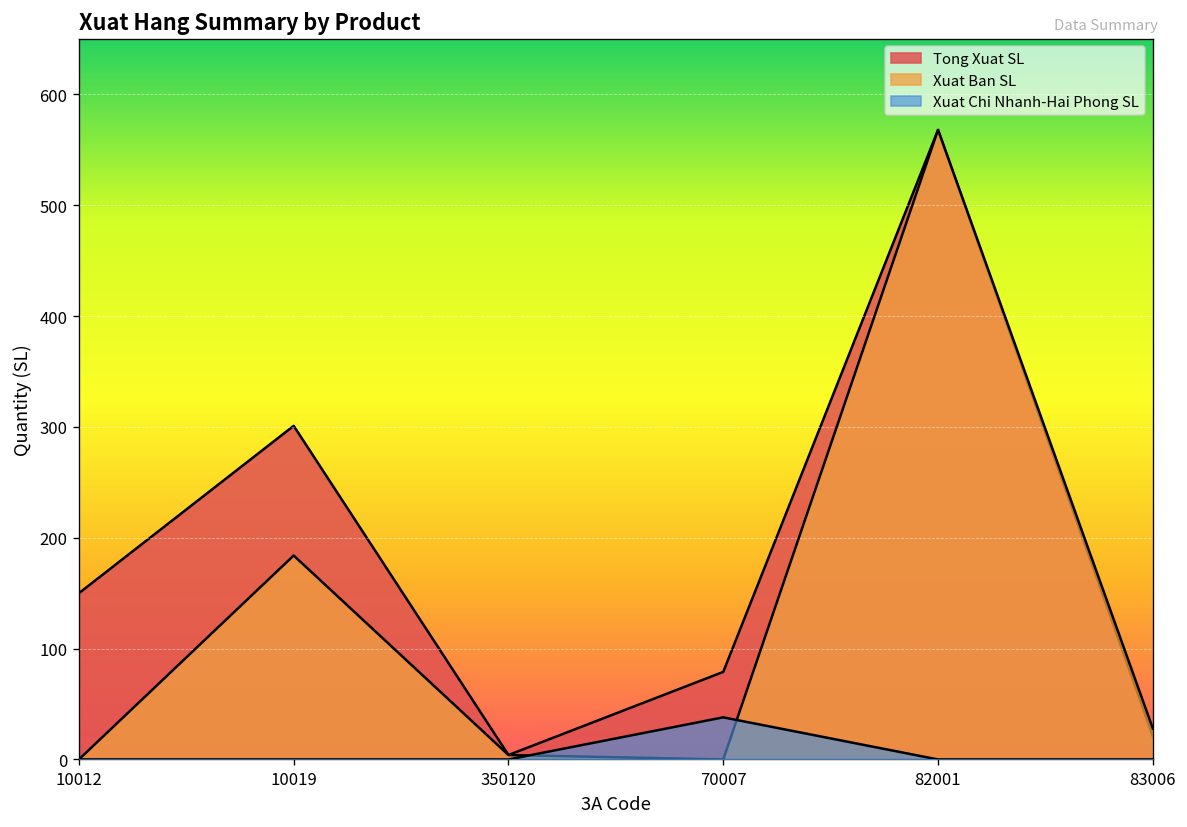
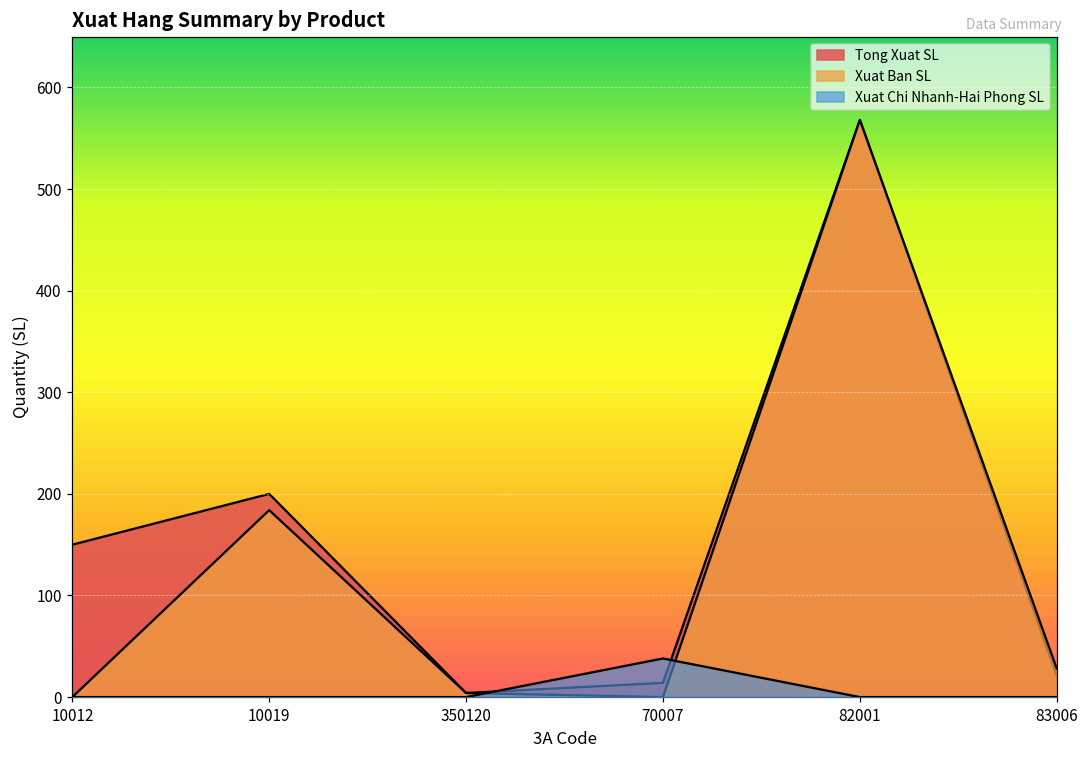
  {
    "Tong Xuat SL": {
      "10012": 150,
-     "10019": 300,
-     "70007": 80,
+     "10019": 200,
+     "70007": 10,
      "83006": 20
    },
    "Xuat Ban SL": {
      "10019": 180,
      "70007": 0,
      "83006": 30
    },
    "Xuat Chi Nhanh-Hai Phong SL": {
      "10019": 0,
      "350120": 0,
      "70007": 40,
      "82001": 0,
      "83006": 0
    }
  }
